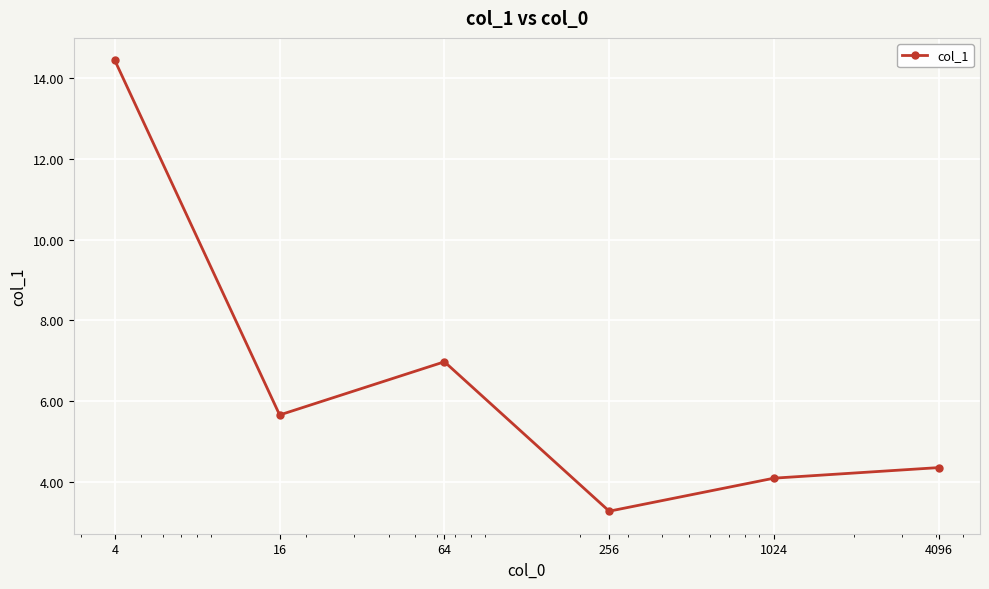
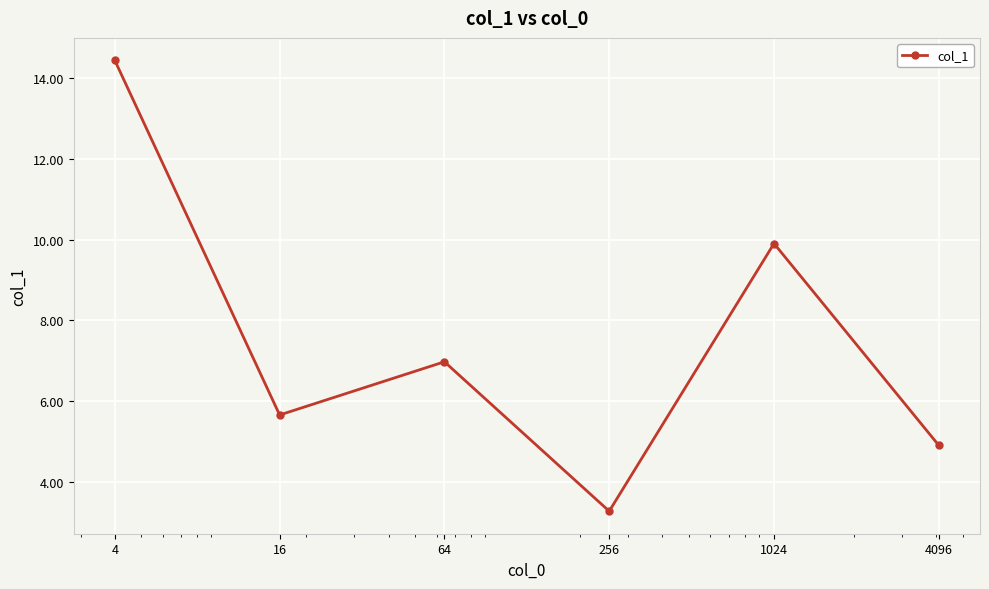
  {
    "4": 14.4,
    "16": 5.7,
    "64": 7.0,
    "256": 3.3,
-   "1024": 4.1,
-   "4096": 4.4
+   "1024": 9.9,
+   "4096": 4.9
  }
